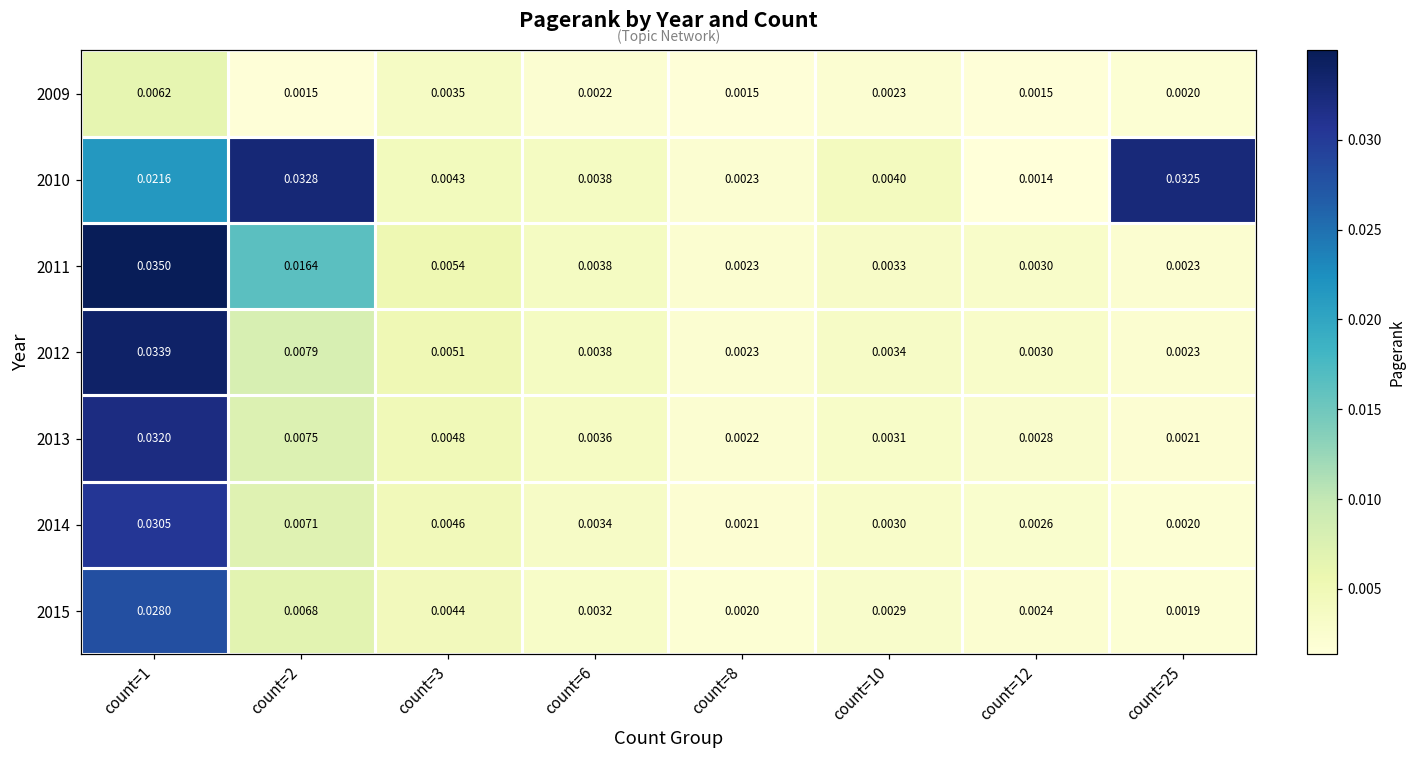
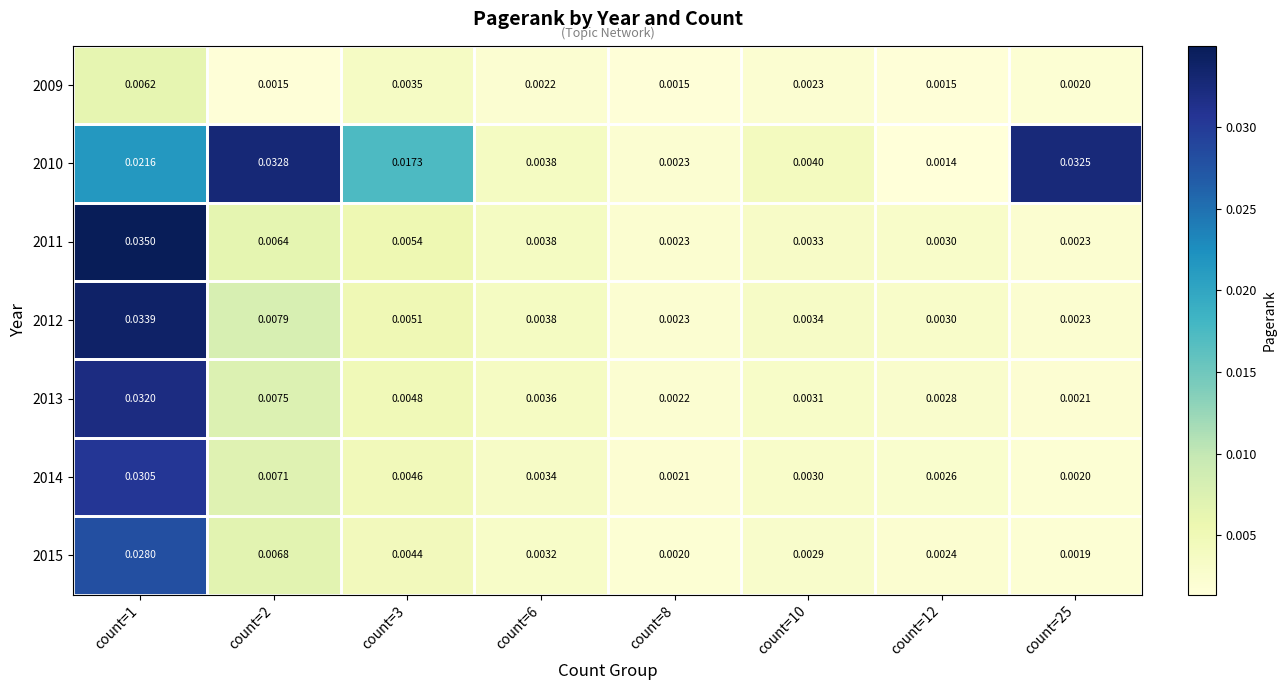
  {
    "2009": {
      "count=1": 0.0062,
      "count=2": 0.0015,
      "count=3": 0.0035,
      "count=6": 0.0022,
      "count=8": 0.0015,
      "count=10": 0.0023,
      "count=12": 0.0015,
      "count=25": 0.0020
    },
    "2010": {
      "count=1": 0.0216,
      "count=2": 0.0328,
-     "count=3": 0.0043,
+     "count=3": 0.0173,
      "count=6": 0.0038,
      "count=8": 0.0023,
      "count=10": 0.0040,
      "count=12": 0.0014,
      "count=25": 0.0325
    },
    "2011": {
      "count=1": 0.0350,
-     "count=2": 0.0164,
+     "count=2": 0.0064,
      "count=3": 0.0054,
      "count=6": 0.0038,
      "count=8": 0.0023,
      "count=10": 0.0033,
      "count=12": 0.0030,
      "count=25": 0.0023
    },
    "2012": {
      "count=1": 0.0339,
      "count=2": 0.0079,
      "count=3": 0.0051,
      "count=6": 0.0038,
      "count=8": 0.0023,
      "count=10": 0.0034,
      "count=12": 0.0030,
      "count=25": 0.0023
    },
    "2013": {
      "count=1": 0.0320,
      "count=2": 0.0075,
      "count=3": 0.0048,
      "count=6": 0.0036,
      "count=8": 0.0022,
      "count=10": 0.0031,
      "count=12": 0.0028,
      "count=25": 0.0021
    },
    "2014": {
      "count=1": 0.0305,
      "count=2": 0.0071,
      "count=3": 0.0046,
      "count=6": 0.0034,
      "count=8": 0.0021,
      "count=10": 0.0030,
      "count=12": 0.0026,
      "count=25": 0.0020
    },
    "2015": {
      "count=1": 0.0280,
      "count=2": 0.0068,
      "count=3": 0.0044,
      "count=6": 0.0032,
      "count=8": 0.0020,
      "count=10": 0.0029,
      "count=12": 0.0024,
      "count=25": 0.0019
    }
  }
